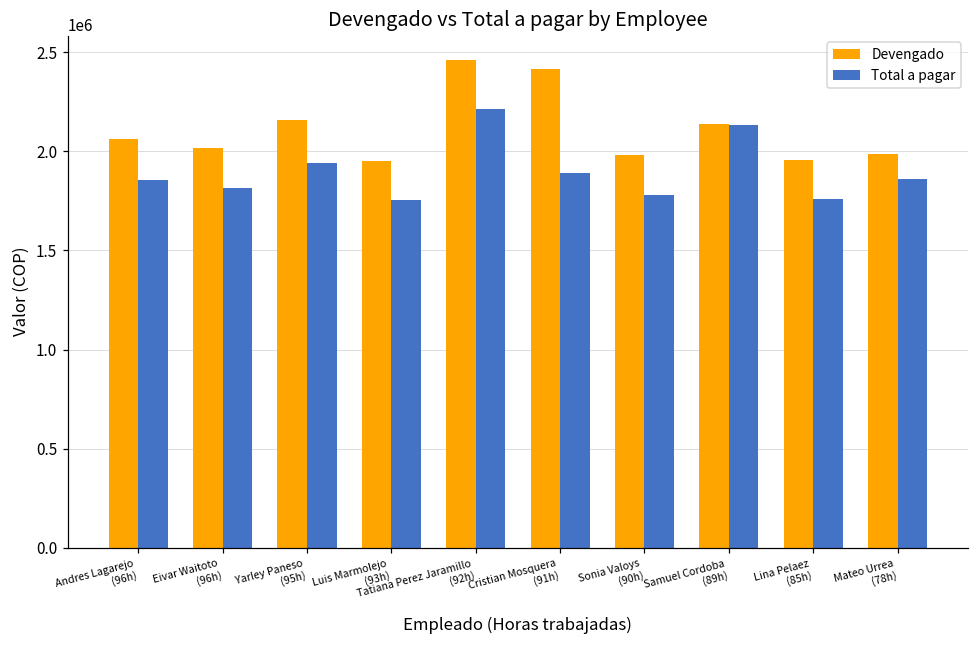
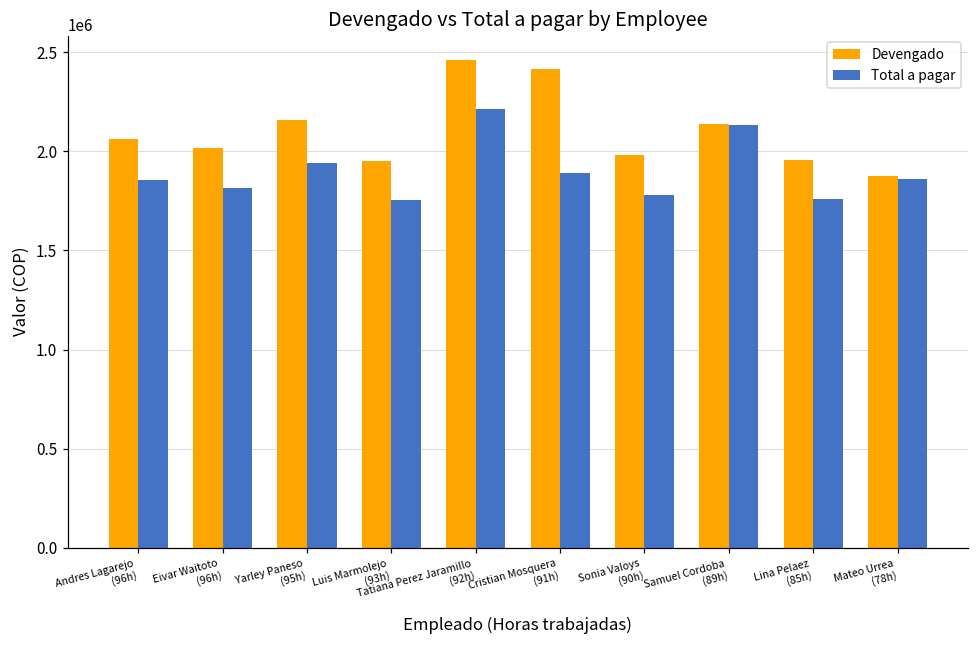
  {
    "Devengado": {
      "Andres Lagarejo (96h)": 2060000,
      "Eivar Waitoto (96h)": 2020000,
      "Yarley Paneso (95h)": 2160000,
      "Luis Marmolejo (93h)": 1950000,
      "Tatiana Perez Jaramillo (92h)": 2460000,
      "Cristian Mosquera (91h)": 2420000,
      "Sonia Valoys (90h)": 1980000,
      "Samuel Cordoba (89h)": 2140000,
      "Lina Pelaez (85h)": 1960000,
-     "Mateo Urrea (78h)": 1990000
+     "Mateo Urrea (78h)": 1880000
    },
    "Total a pagar": {
      "Andres Lagarejo (96h)": 1860000,
      "Eivar Waitoto (96h)": 1810000,
      "Yarley Paneso (95h)": 1940000,
      "Luis Marmolejo (93h)": 1760000,
      "Tatiana Perez Jaramillo (92h)": 2220000,
      "Cristian Mosquera (91h)": 1890000,
      "Sonia Valoys (90h)": 1780000,
      "Samuel Cordoba (89h)": 2130000,
      "Lina Pelaez (85h)": 1760000,
      "Mateo Urrea (78h)": 1860000
    }
  }
